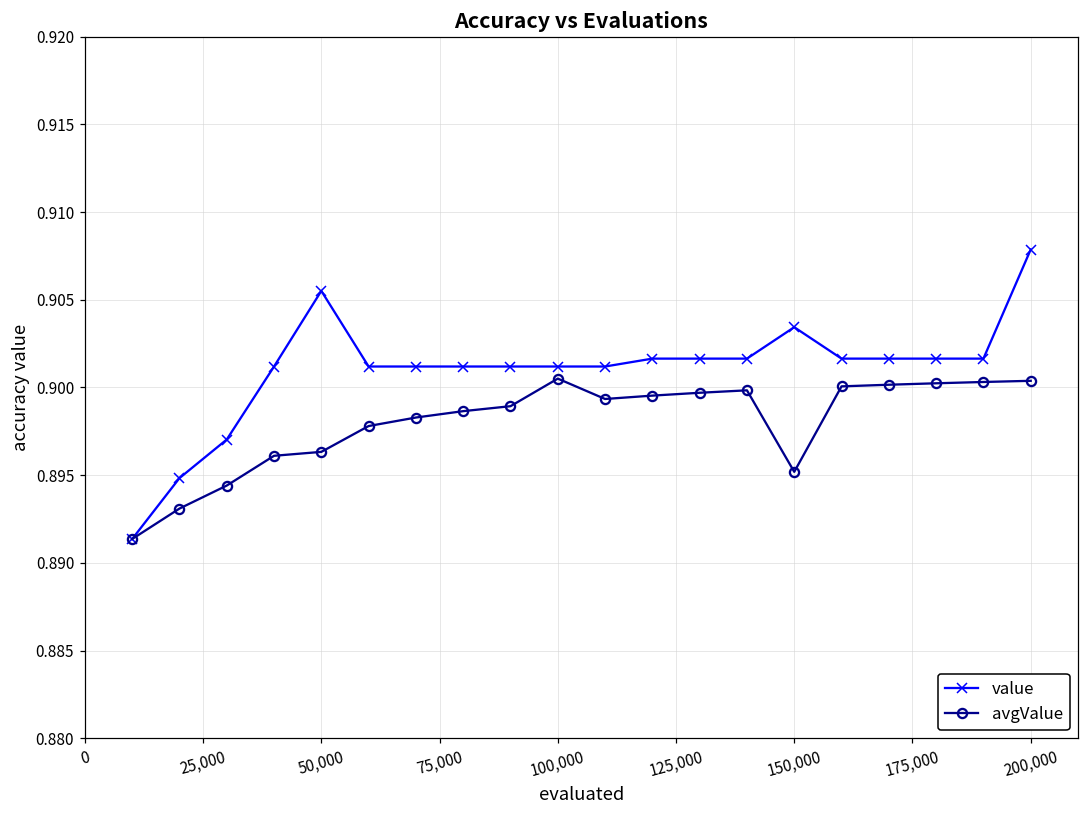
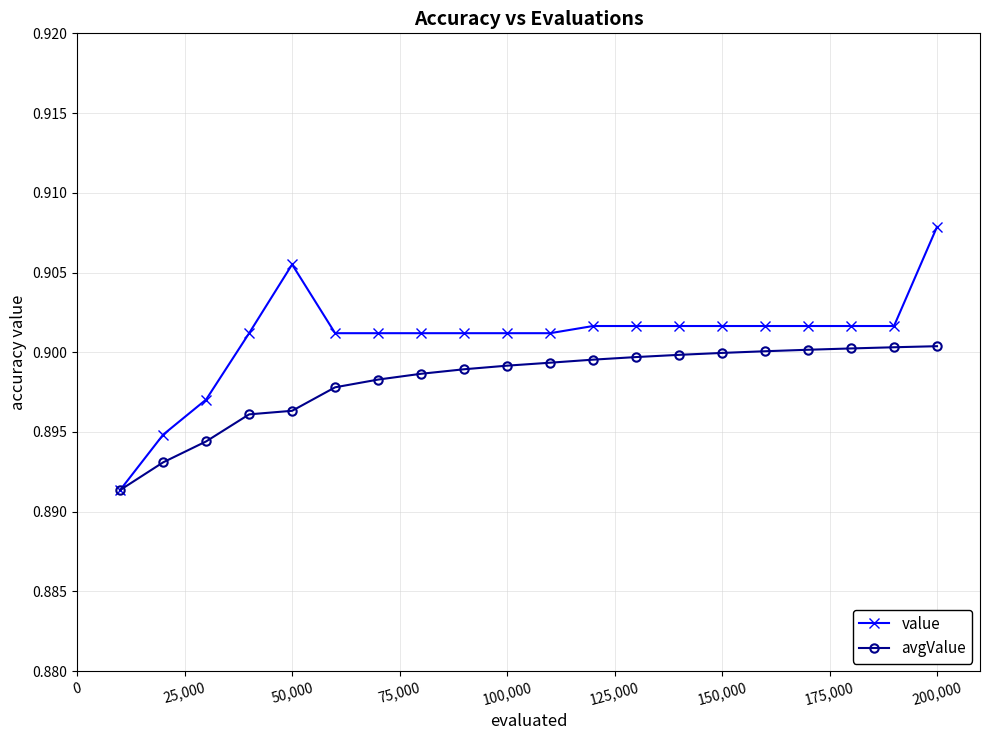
  {
    "value": {
      "50,000": 0.9055,
      "100,000": 0.9012,
-     "150,000": 0.9034,
+     "150,000": 0.9016,
      "200,000": 0.9079
    },
    "avgValue": {
      "50,000": 0.8963,
-     "100,000": 0.9005,
-     "150,000": 0.8952,
+     "100,000": 0.8992,
+     "150,000": 0.9000,
      "200,000": 0.9004
    }
  }
